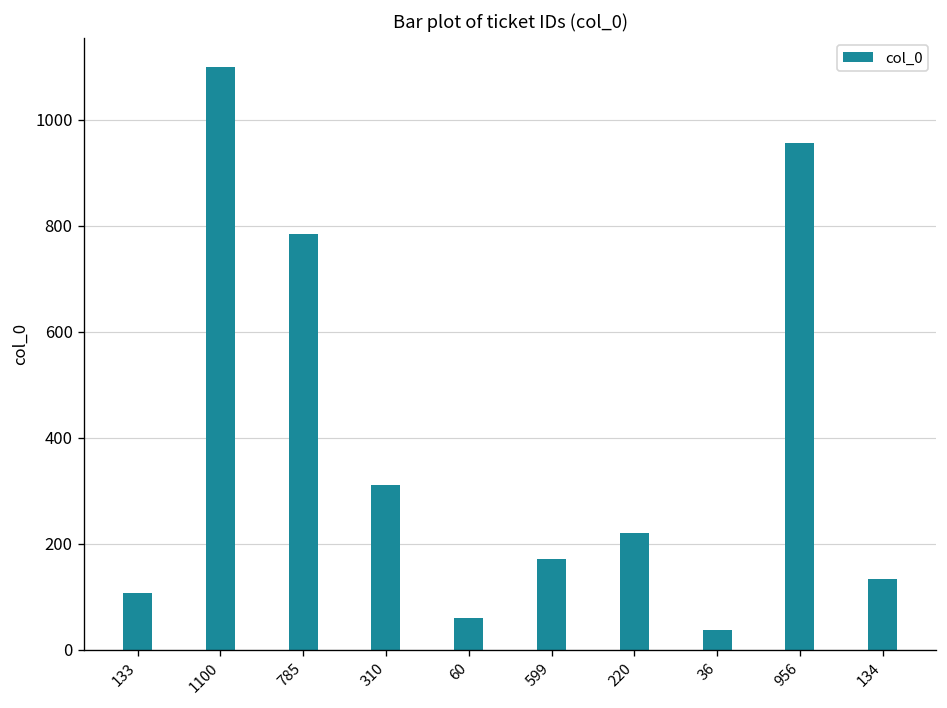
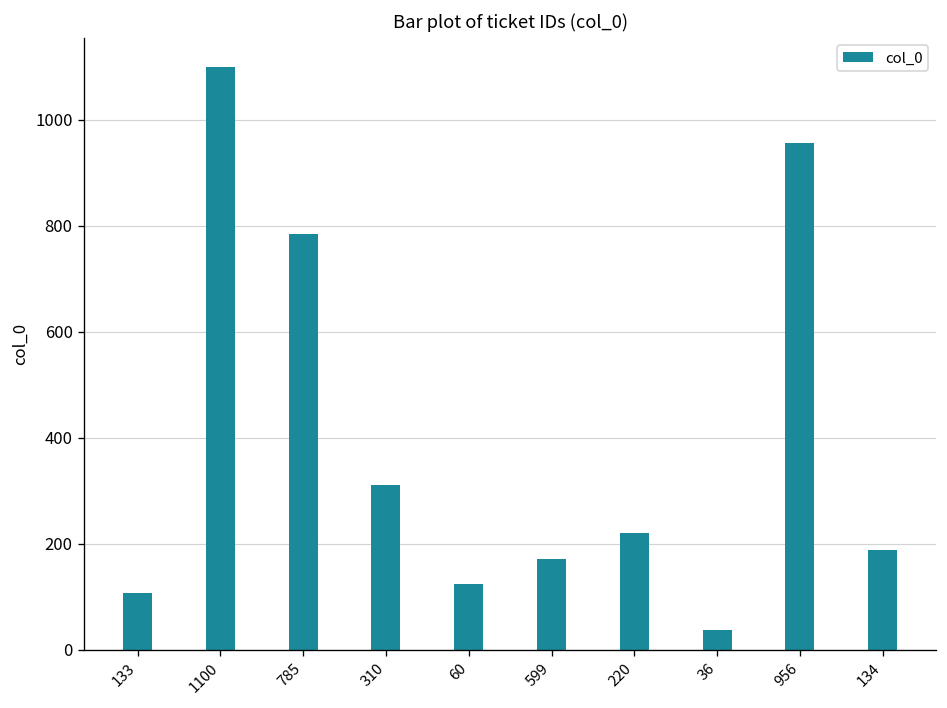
  {
    "133": 110,
    "1100": 1100,
    "785": 790,
    "310": 310,
-   "60": 60,
+   "60": 120,
    "599": 170,
    "220": 220,
    "36": 40,
    "956": 960,
-   "134": 130
+   "134": 190
  }
